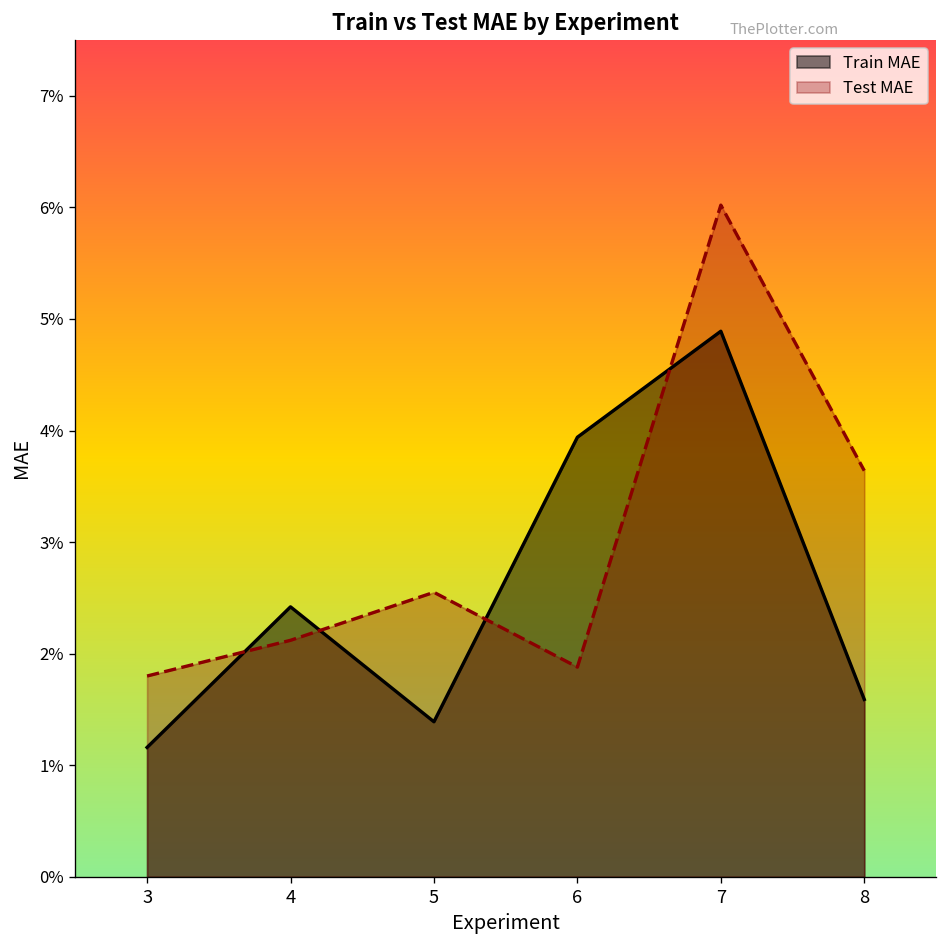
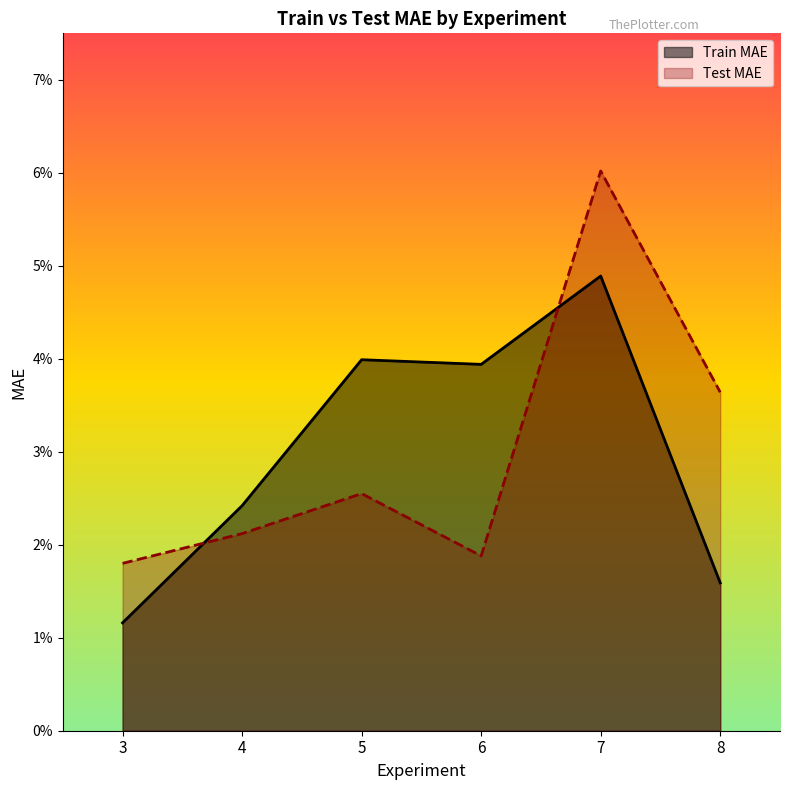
  {
    "Train MAE": {
      "3": "1.2%",
      "4": "2.4%",
-     "5": "1.4%",
+     "5": "4.0%",
      "6": "3.9%",
      "7": "4.9%",
      "8": "1.6%"
    },
    "Test MAE": {
      "3": "1.8%",
      "4": "2.1%",
      "5": "2.6%",
      "6": "1.9%",
      "7": "6.0%",
      "8": "3.6%"
    }
  }
